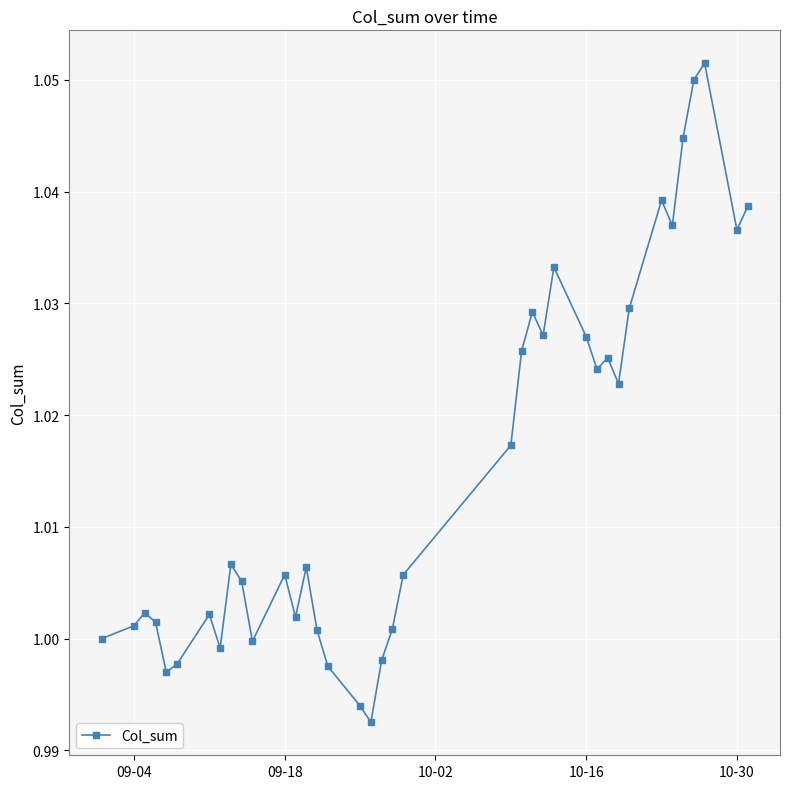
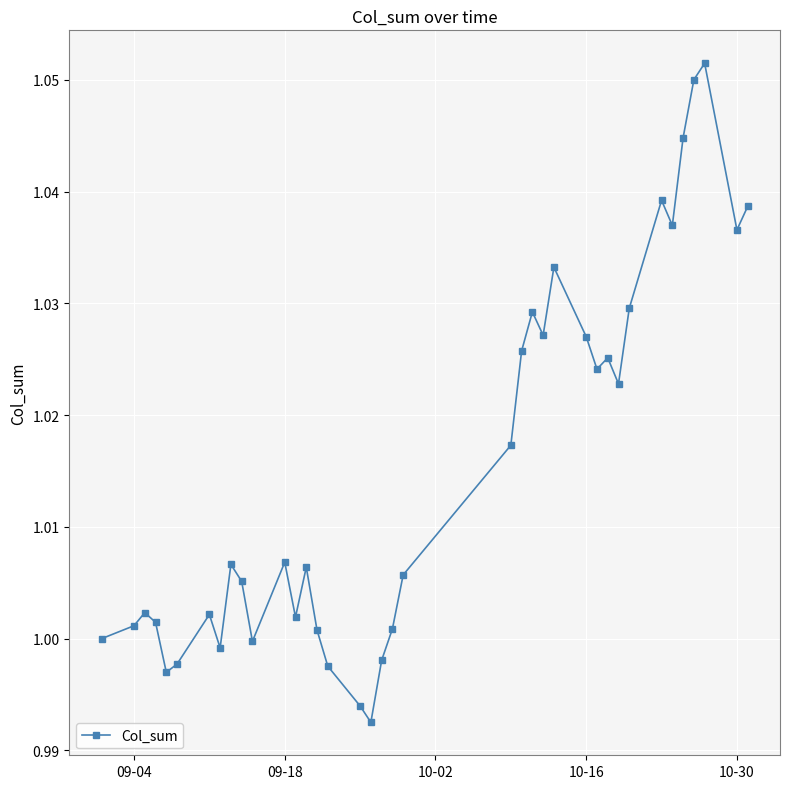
  {
    "09-04": 1.0012,
-   "09-18": 1.0057,
+   "09-18": 1.0068,
    "10-16": 1.0270,
    "10-30": 1.0366
  }
